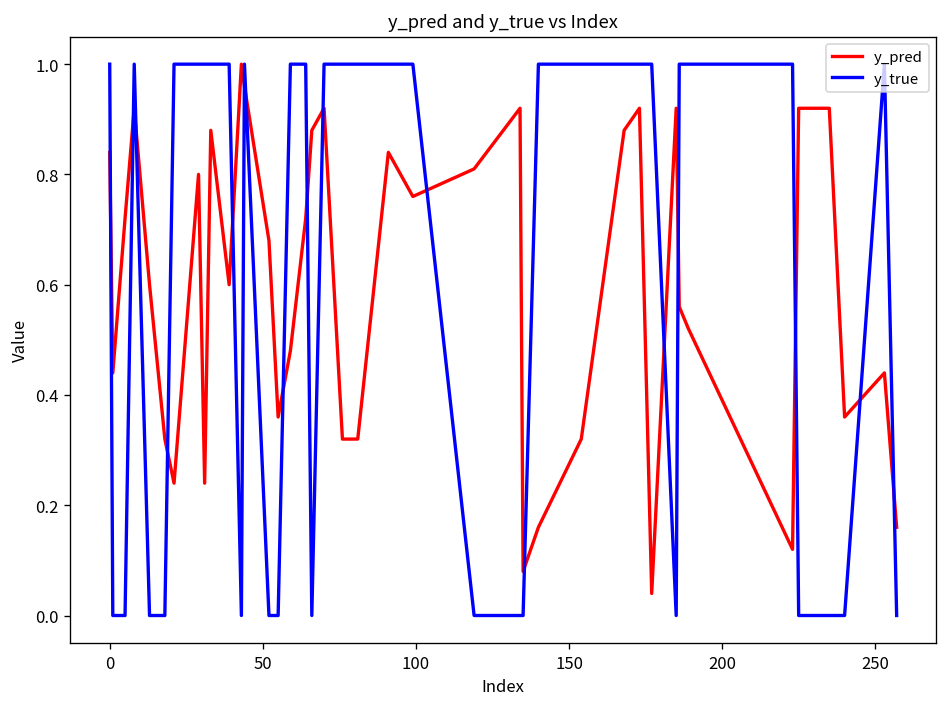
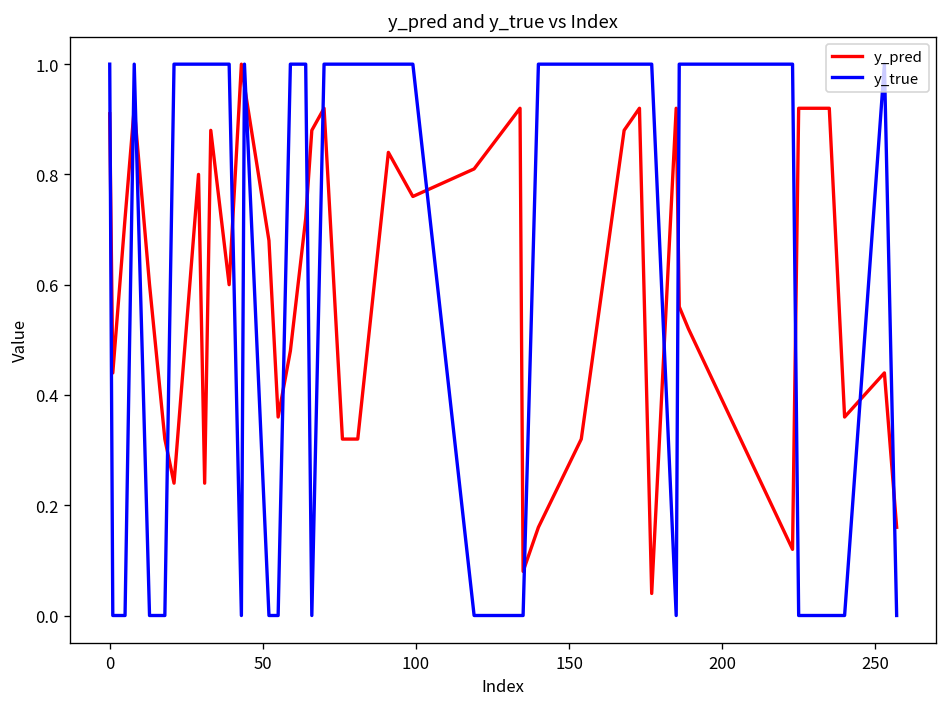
  {
    "y_pred": {
-     "0": 0.84
+     "0": 0.91
    },
    "y_true": {
      "0": 1.00
    }
  }
